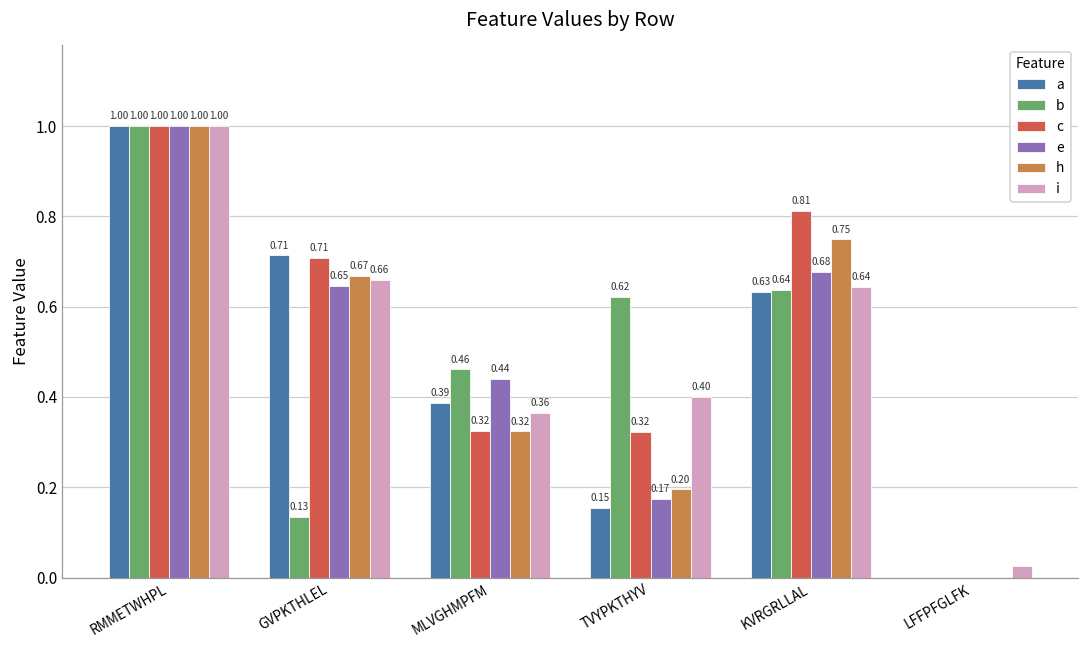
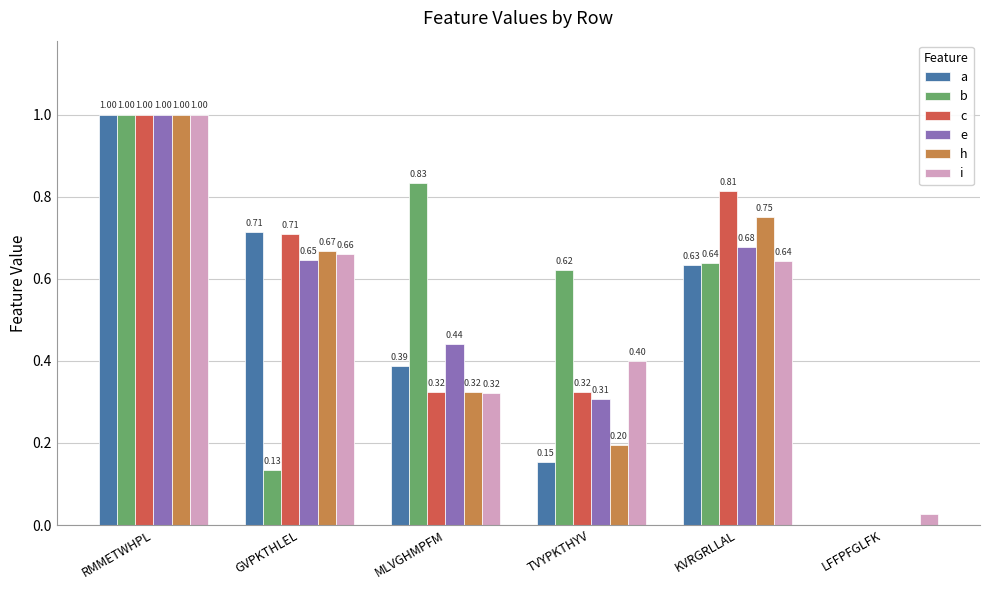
  {
    "a": {
      "RMMETWHPL": 1.00,
      "GVPKTHLEL": 0.71,
      "MLVGHMPFM": 0.39,
      "TVYPKTHYV": 0.15,
      "KVRGRLLAL": 0.63
    },
    "b": {
      "RMMETWHPL": 1.00,
      "GVPKTHLEL": 0.13,
-     "MLVGHMPFM": 0.46,
+     "MLVGHMPFM": 0.83,
      "TVYPKTHYV": 0.62,
      "KVRGRLLAL": 0.64
    },
    "e": {
      "RMMETWHPL": 1.00,
      "GVPKTHLEL": 0.65,
      "MLVGHMPFM": 0.44,
-     "TVYPKTHYV": 0.17,
+     "TVYPKTHYV": 0.31,
      "KVRGRLLAL": 0.68
    },
    "i": {
      "RMMETWHPL": 1.00,
      "GVPKTHLEL": 0.66,
-     "MLVGHMPFM": 0.36,
+     "MLVGHMPFM": 0.32,
      "TVYPKTHYV": 0.40,
      "KVRGRLLAL": 0.64
    }
  }
